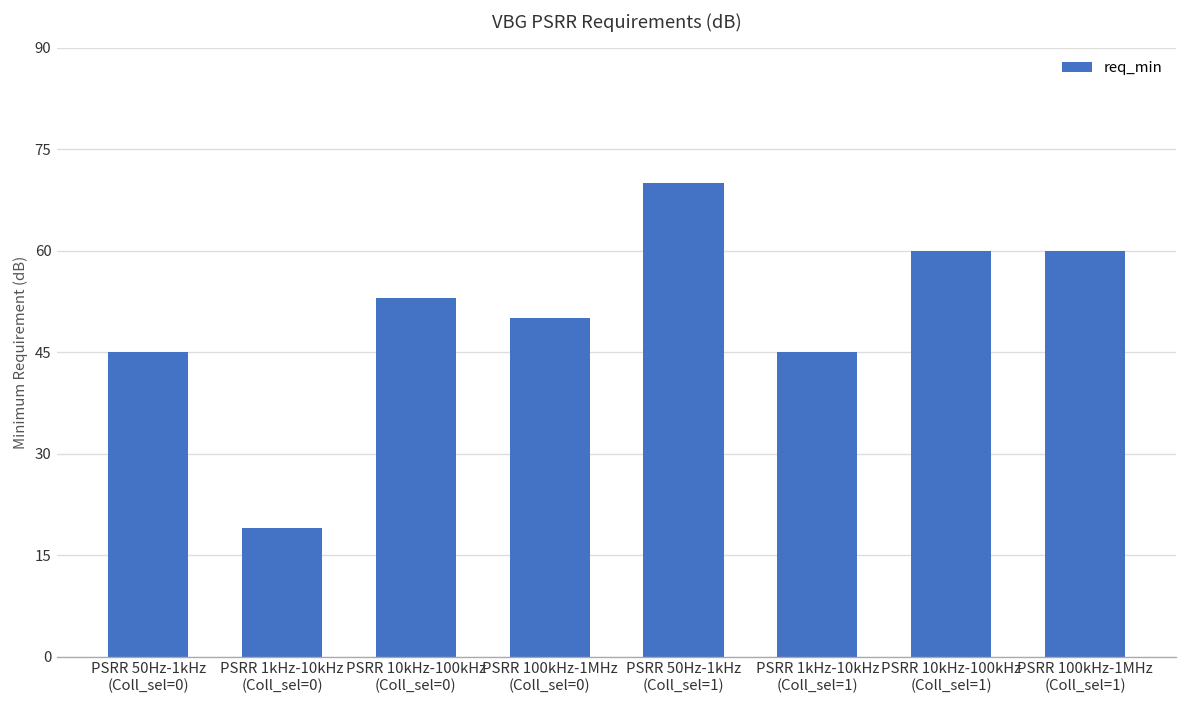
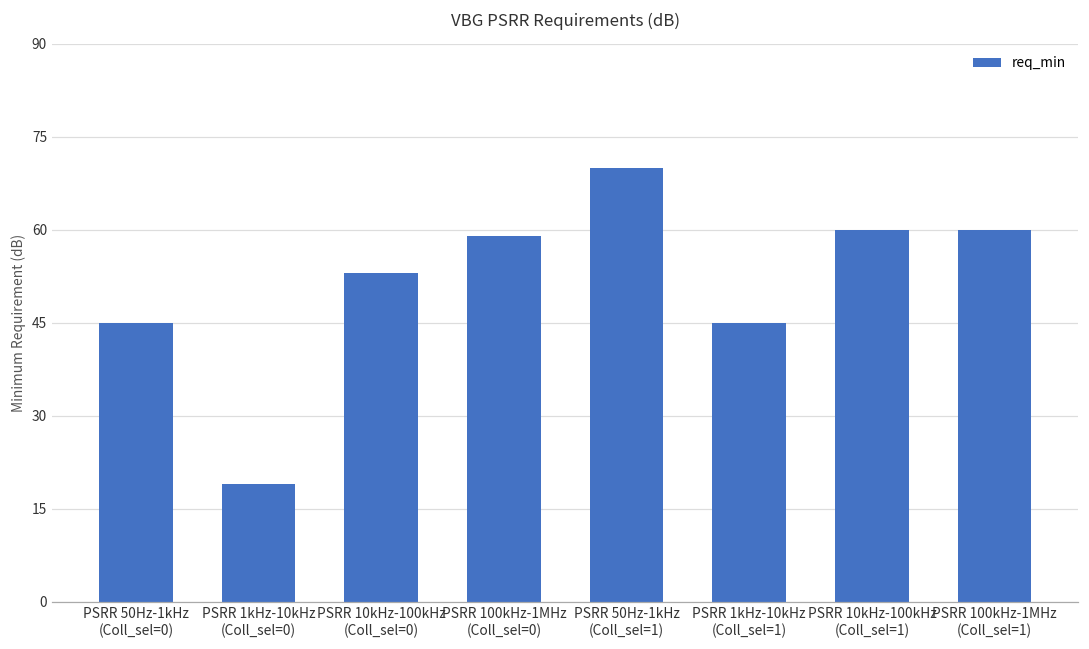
  {
    "PSRR 50Hz-1kHz (Coll_sel=0)": 45,
    "PSRR 1kHz-10kHz (Coll_sel=0)": 19,
    "PSRR 10kHz-100kHz (Coll_sel=0)": 53,
-   "PSRR 100kHz-1MHz (Coll_sel=0)": 50,
+   "PSRR 100kHz-1MHz (Coll_sel=0)": 59,
    "PSRR 50Hz-1kHz (Coll_sel=1)": 70,
    "PSRR 1kHz-10kHz (Coll_sel=1)": 45,
    "PSRR 10kHz-100kHz (Coll_sel=1)": 60,
    "PSRR 100kHz-1MHz (Coll_sel=1)": 60
  }
